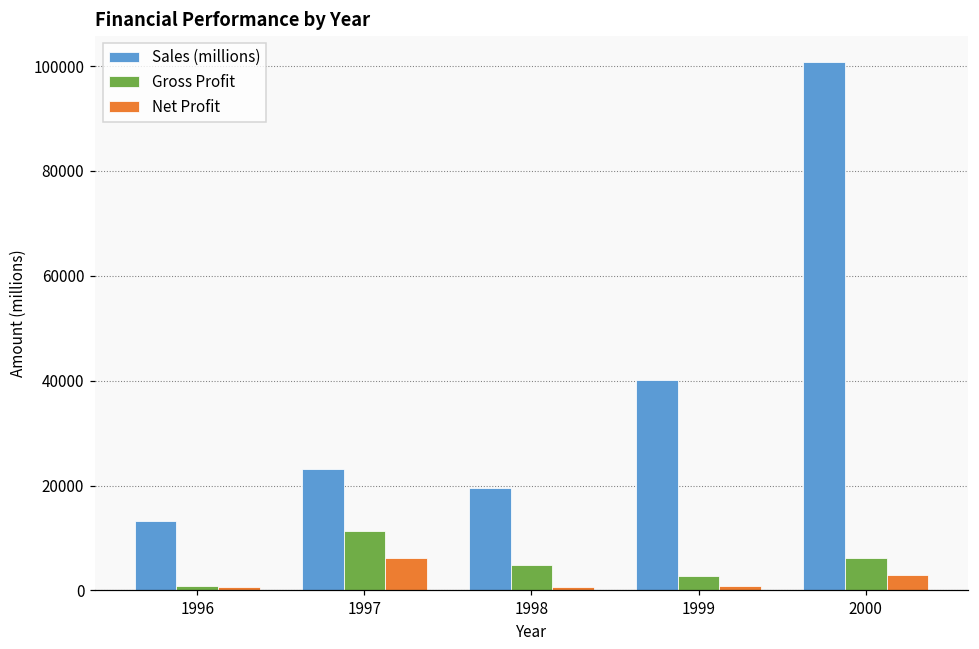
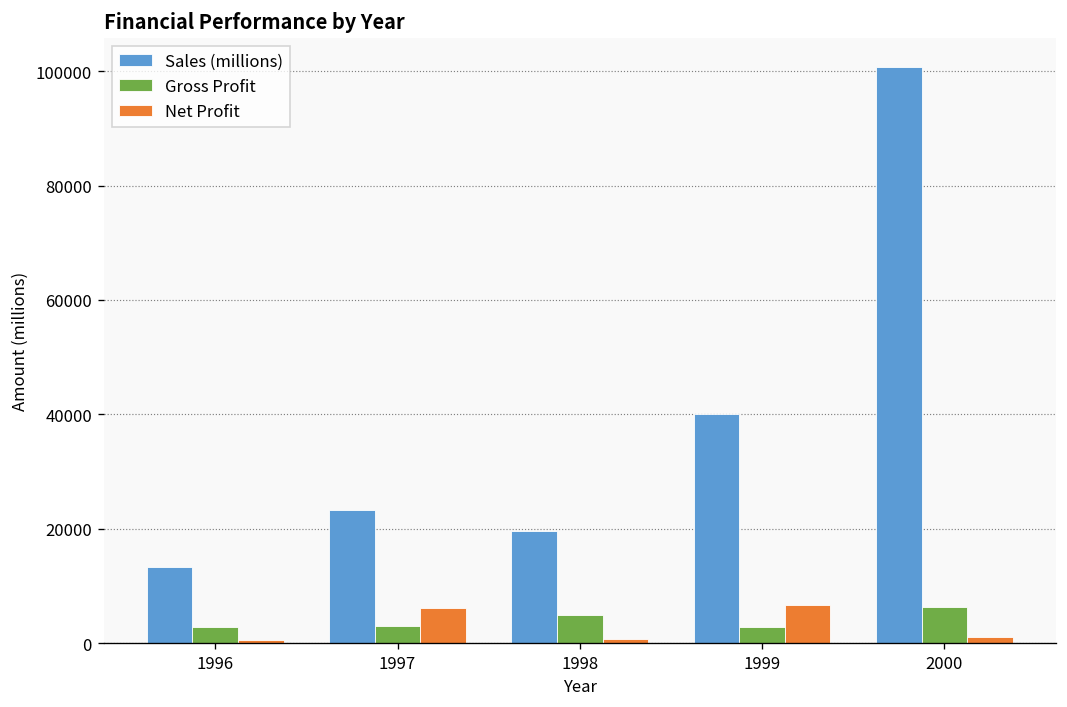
  {
    "Sales (millions)": {
      "1996": 13000,
      "1997": 23000,
      "1998": 20000,
      "1999": 40000,
      "2000": 101000
    },
    "Gross Profit": {
-     "1996": 1000,
-     "1997": 11000,
+     "1996": 3000,
+     "1997": 3000,
      "1998": 5000,
      "1999": 3000,
      "2000": 6000
    },
    "Net Profit": {
      "1996": 1000,
      "1997": 6000,
      "1998": 1000,
-     "1999": 1000,
-     "2000": 3000
+     "1999": 7000,
+     "2000": 1000
    }
  }
